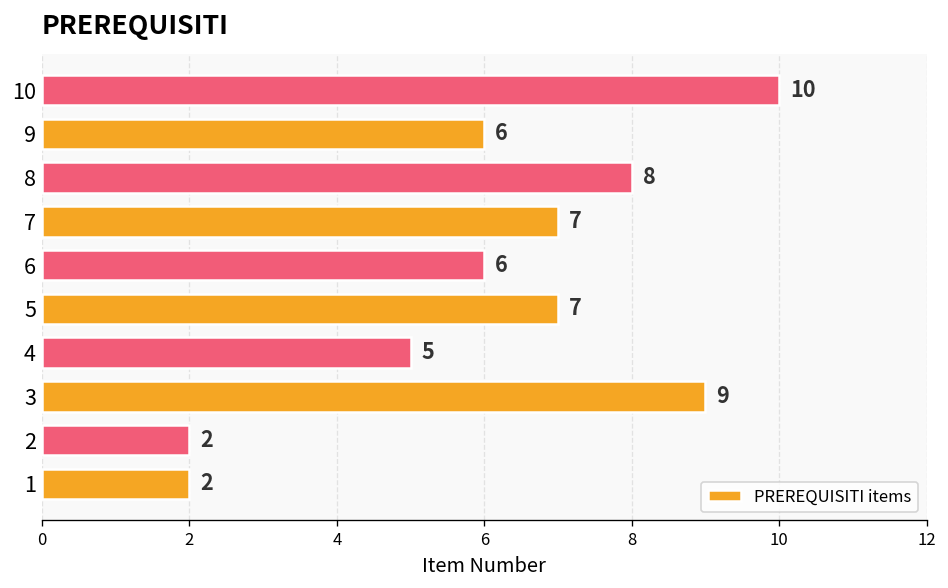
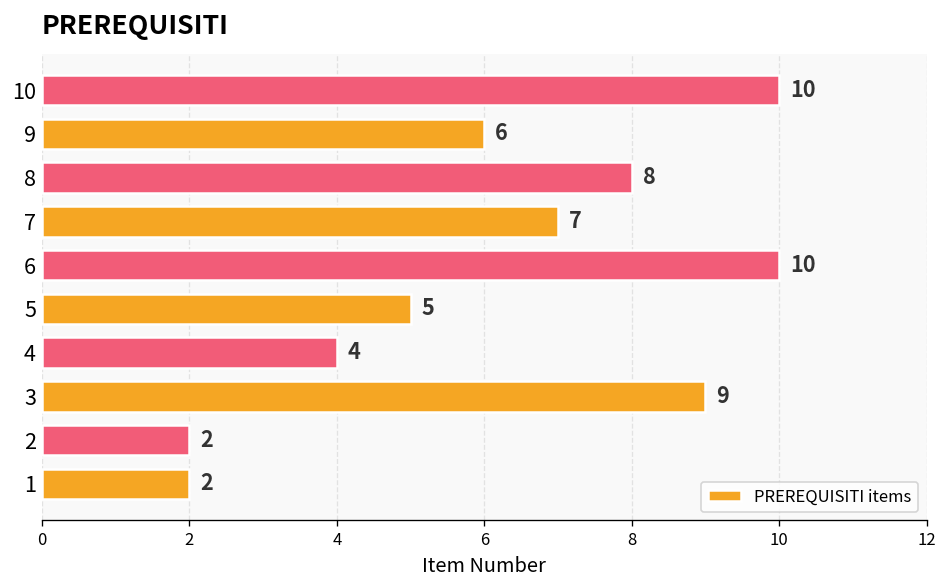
  {
    "10": 10,
    "9": 6,
    "8": 8,
    "7": 7,
-   "6": 6,
-   "5": 7,
-   "4": 5,
+   "6": 10,
+   "5": 5,
+   "4": 4,
    "3": 9,
    "2": 2,
    "1": 2
  }
